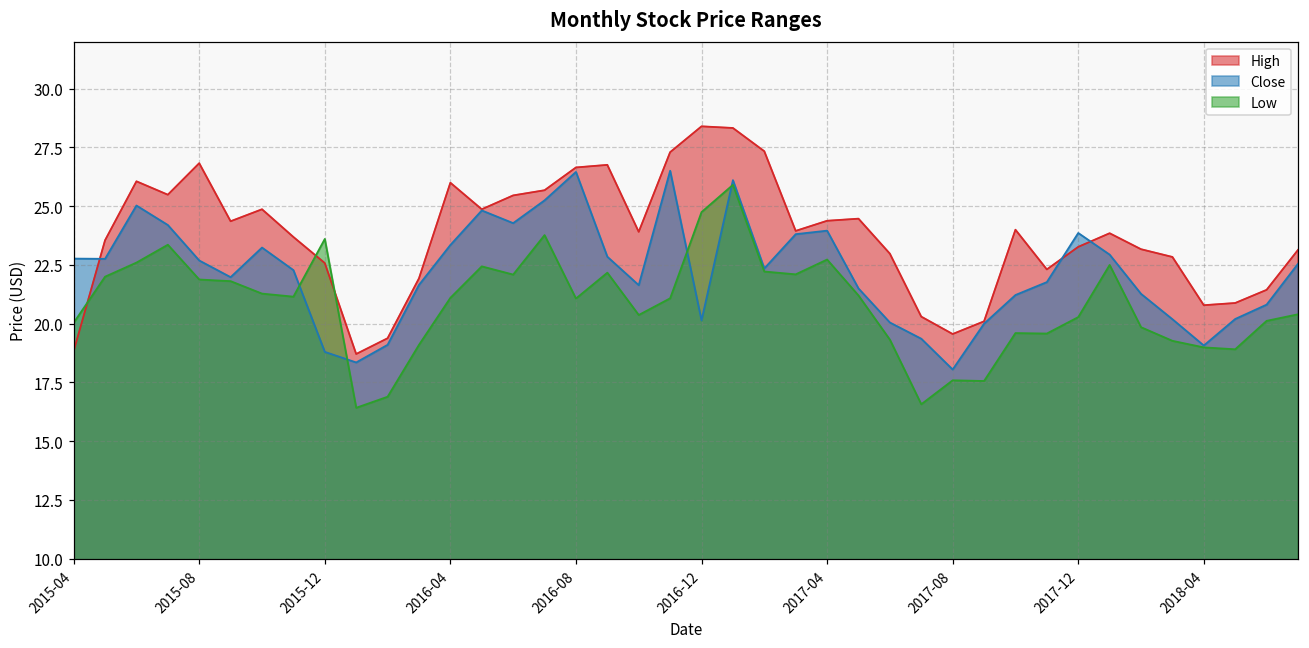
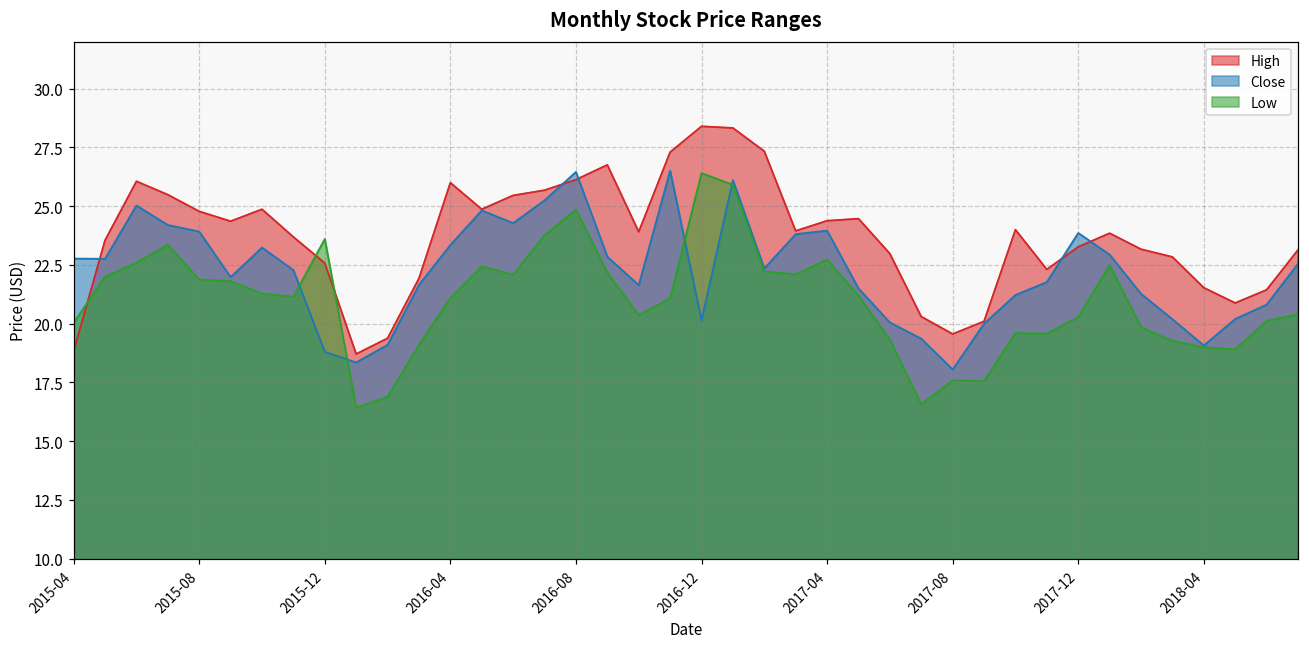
  {
    "High": {
      "2015-04": 18.8,
-     "2015-08": 26.8,
+     "2015-08": 24.8,
      "2015-12": 22.6,
      "2016-04": 26.0,
-     "2016-08": 26.7,
+     "2016-08": 26.1,
      "2016-12": 28.4,
      "2017-04": 24.4,
      "2017-08": 19.6,
      "2017-12": 23.3,
-     "2018-04": 20.8
+     "2018-04": 21.5
    },
    "Close": {
      "2015-04": 22.8,
-     "2015-08": 22.7,
+     "2015-08": 23.9,
      "2015-12": 18.8,
      "2016-04": 23.4,
      "2016-08": 26.5,
      "2016-12": 20.1,
      "2017-04": 24.0,
      "2017-08": 18.0,
      "2017-12": 23.9
    },
    "Low": {
      "2015-04": 20.0,
      "2015-08": 21.9,
      "2015-12": 23.6,
      "2016-04": 21.1,
-     "2016-08": 21.1,
-     "2016-12": 24.8,
+     "2016-08": 24.9,
+     "2016-12": 26.4,
      "2017-04": 22.7,
      "2017-08": 17.6,
      "2017-12": 20.3
    }
  }
